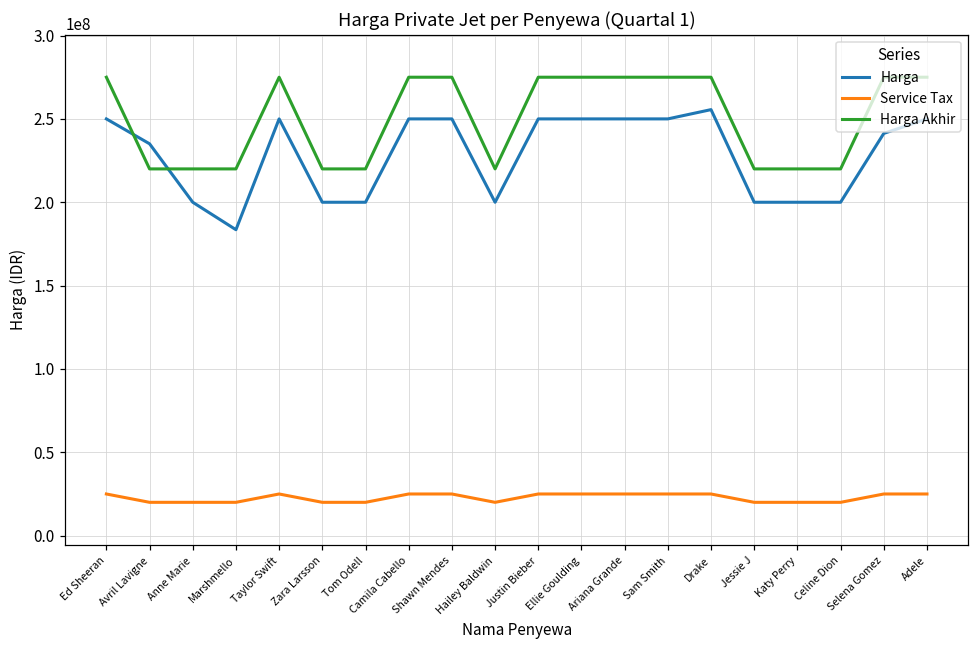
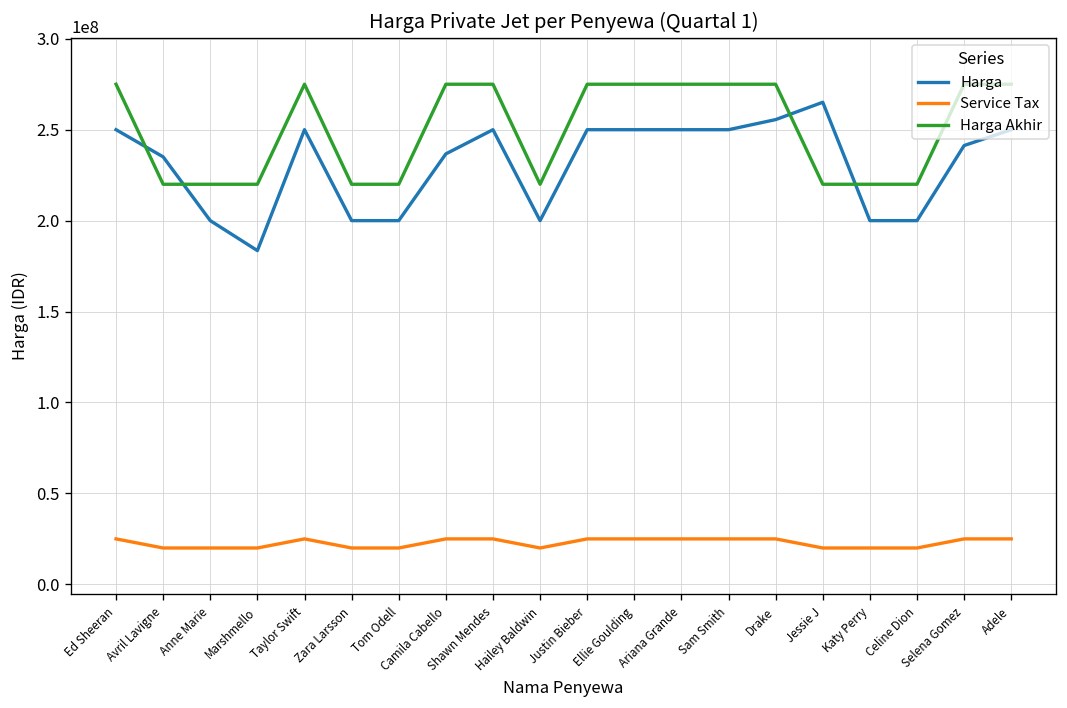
  {
    "Harga": {
      "Ed Sheeran": 250000000,
      "Avril Lavigne": 235000000,
      "Anne Marie": 200000000,
      "Marshmello": 184000000,
      "Taylor Swift": 250000000,
      "Zara Larsson": 200000000,
      "Tom Odell": 200000000,
-     "Camila Cabello": 250000000,
+     "Camila Cabello": 237000000,
      "Shawn Mendes": 250000000,
      "Hailey Baldwin": 200000000,
      "Justin Bieber": 250000000,
      "Ellie Goulding": 250000000,
      "Ariana Grande": 250000000,
      "Sam Smith": 250000000,
      "Drake": 256000000,
-     "Jessie J": 200000000,
+     "Jessie J": 265000000,
      "Katy Perry": 200000000,
      "Celine Dion": 200000000,
      "Selena Gomez": 241000000
    },
    "Service Tax": {
      "Ed Sheeran": 25000000,
      "Avril Lavigne": 20000000,
      "Anne Marie": 20000000,
      "Marshmello": 20000000,
      "Taylor Swift": 25000000,
      "Zara Larsson": 20000000,
      "Tom Odell": 20000000,
      "Camila Cabello": 25000000,
      "Shawn Mendes": 25000000,
      "Hailey Baldwin": 20000000,
      "Justin Bieber": 25000000,
      "Ellie Goulding": 25000000,
      "Ariana Grande": 25000000,
      "Sam Smith": 25000000,
      "Drake": 25000000,
      "Jessie J": 20000000,
      "Katy Perry": 20000000,
      "Celine Dion": 20000000,
      "Selena Gomez": 25000000,
      "Adele": 25000000
    },
    "Harga Akhir": {
      "Ed Sheeran": 275000000,
      "Avril Lavigne": 220000000,
      "Anne Marie": 220000000,
      "Marshmello": 220000000,
      "Taylor Swift": 275000000,
      "Zara Larsson": 220000000,
      "Tom Odell": 220000000,
      "Camila Cabello": 275000000,
      "Shawn Mendes": 275000000,
      "Hailey Baldwin": 220000000,
      "Justin Bieber": 275000000,
      "Ellie Goulding": 275000000,
      "Ariana Grande": 275000000,
      "Sam Smith": 275000000,
      "Drake": 275000000,
      "Jessie J": 220000000,
      "Katy Perry": 220000000,
      "Celine Dion": 220000000
    }
  }
